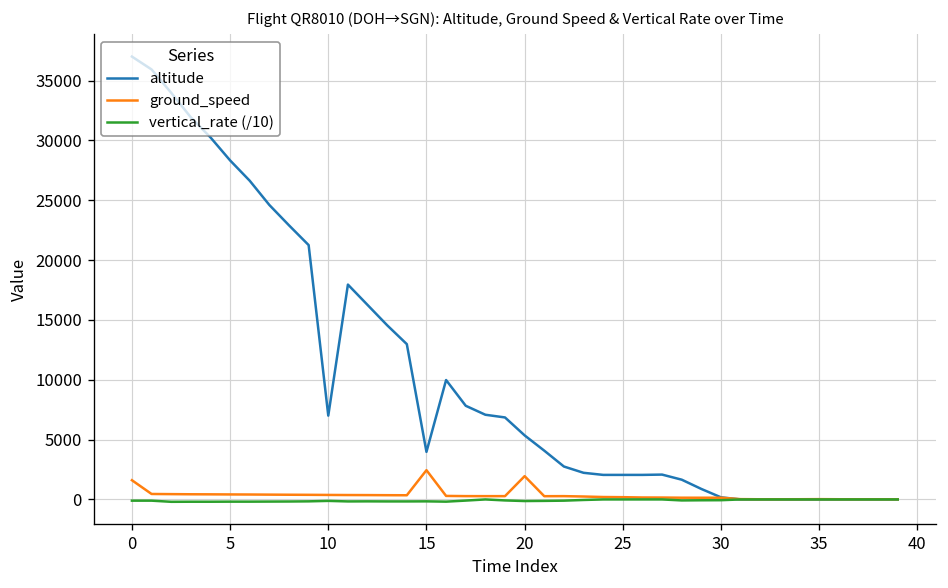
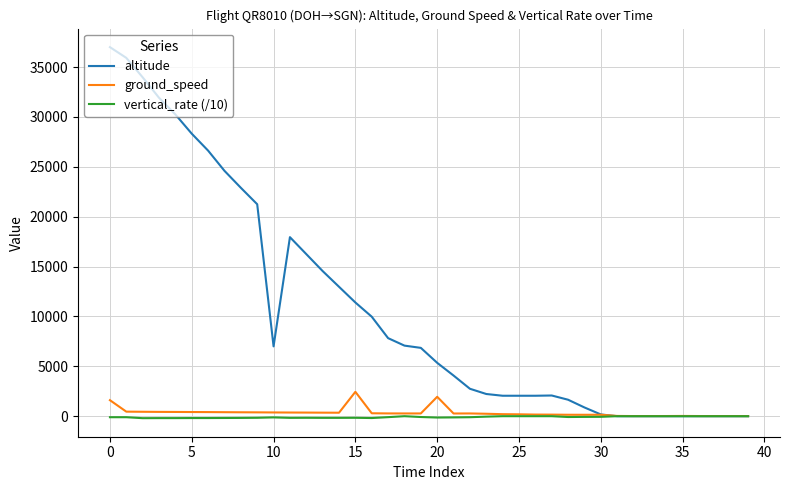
  {
    "altitude": {
      "5": 28000,
      "10": 7000,
-     "15": 4000,
+     "15": 11000,
      "20": 5000,
      "25": 2000
    },
    "ground_speed": {
      "0": 2000,
      "5": 0,
      "10": 0,
      "15": 2000,
      "20": 2000
    },
    "vertical_rate (/10)": {
      "0": 0,
      "5": 0,
      "10": 0,
      "15": 0,
      "20": 0
    }
  }
